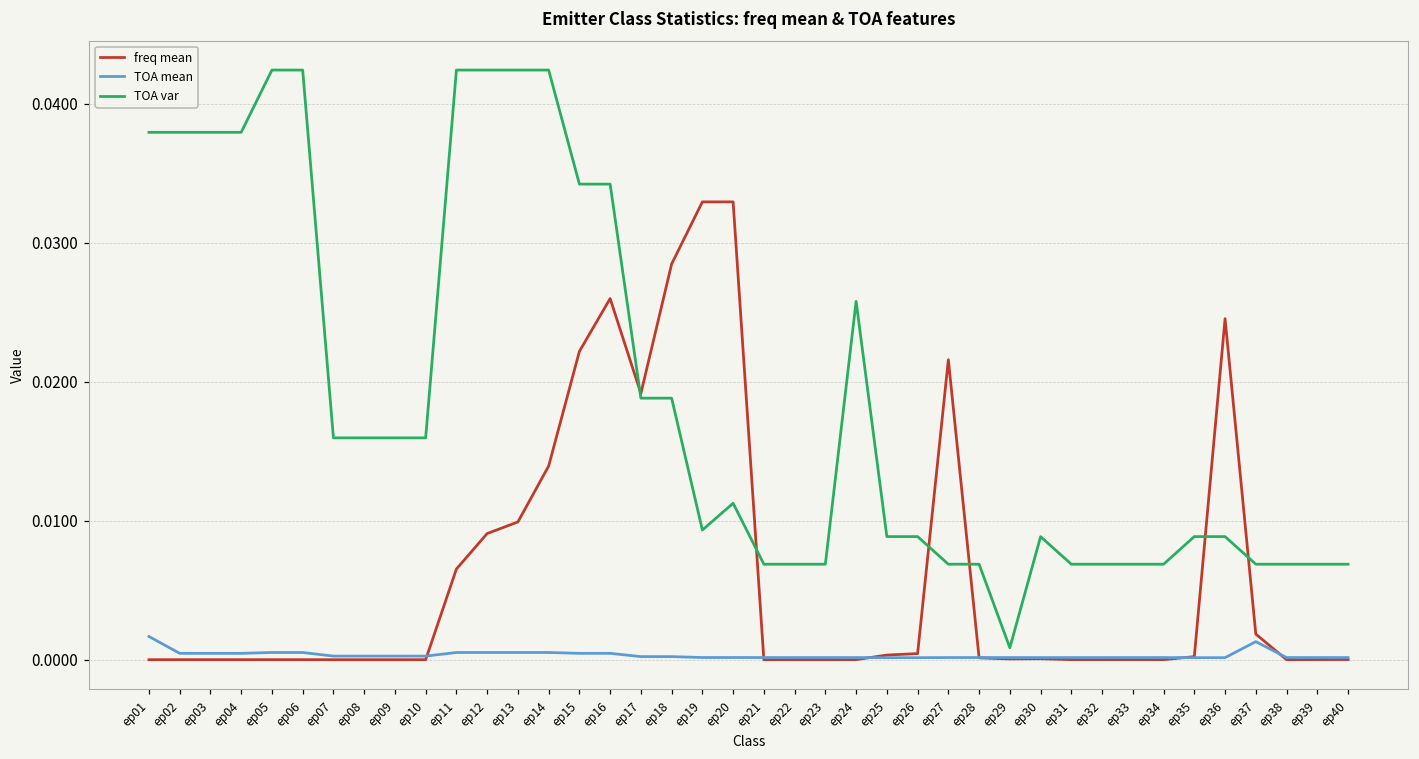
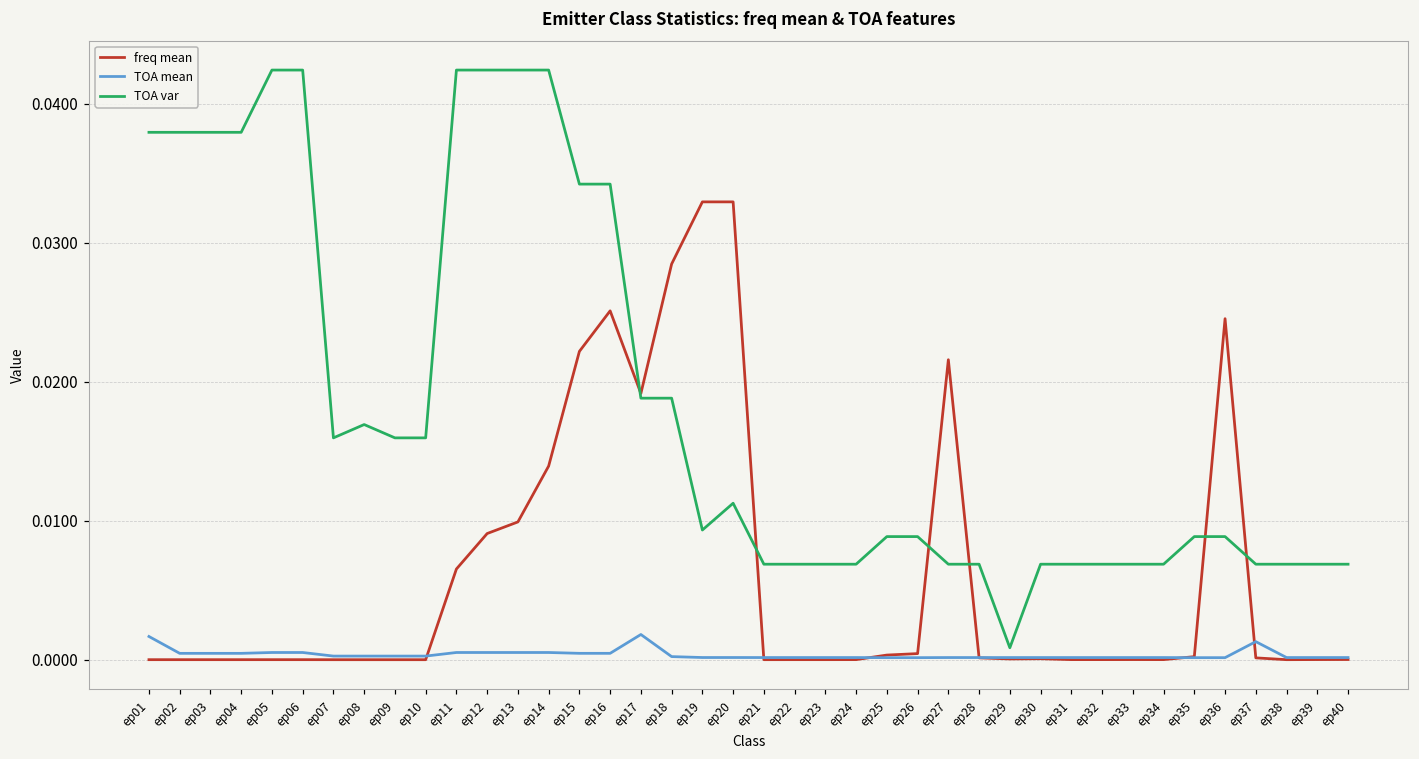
  {
    "freq mean": {
      "ep01": 0.0000,
      "ep02": 0.0000,
      "ep03": 0.0000,
      "ep04": 0.0000,
      "ep05": 0.0000,
      "ep06": 0.0000,
      "ep07": 0.0000,
      "ep08": 0.0000,
      "ep09": 0.0000,
      "ep10": 0.0000,
      "ep11": 0.0065,
      "ep12": 0.0091,
      "ep13": 0.0099,
      "ep14": 0.0139,
      "ep15": 0.0222,
-     "ep16": 0.0260,
+     "ep16": 0.0251,
      "ep17": 0.0192,
      "ep18": 0.0285,
      "ep19": 0.0329,
      "ep20": 0.0329,
      "ep26": 0.0004,
      "ep27": 0.0216,
      "ep36": 0.0245,
-     "ep37": 0.0018
+     "ep37": 0.0001
    },
    "TOA mean": {
      "ep01": 0.0017,
      "ep02": 0.0005,
      "ep03": 0.0005,
      "ep04": 0.0005,
      "ep05": 0.0005,
      "ep06": 0.0005,
      "ep07": 0.0003,
      "ep08": 0.0003,
      "ep09": 0.0003,
      "ep10": 0.0003,
      "ep11": 0.0005,
      "ep12": 0.0005,
      "ep13": 0.0005,
      "ep14": 0.0005,
      "ep15": 0.0005,
      "ep16": 0.0005,
-     "ep17": 0.0002,
+     "ep17": 0.0018,
      "ep18": 0.0002,
      "ep19": 0.0002,
      "ep20": 0.0002,
      "ep26": 0.0001,
      "ep27": 0.0002,
      "ep36": 0.0001,
      "ep37": 0.0013
    },
    "TOA var": {
      "ep01": 0.0380,
      "ep02": 0.0380,
      "ep03": 0.0380,
      "ep04": 0.0380,
      "ep05": 0.0424,
      "ep06": 0.0424,
      "ep07": 0.0160,
-     "ep08": 0.0160,
+     "ep08": 0.0169,
      "ep09": 0.0160,
      "ep10": 0.0160,
      "ep11": 0.0424,
      "ep12": 0.0424,
      "ep13": 0.0424,
      "ep14": 0.0424,
      "ep15": 0.0342,
      "ep16": 0.0342,
      "ep17": 0.0188,
      "ep18": 0.0188,
      "ep19": 0.0093,
      "ep20": 0.0113,
      "ep21": 0.0069,
      "ep22": 0.0069,
      "ep23": 0.0069,
-     "ep24": 0.0258,
+     "ep24": 0.0069,
      "ep25": 0.0089,
      "ep26": 0.0089,
      "ep27": 0.0069,
      "ep28": 0.0069,
      "ep29": 0.0009,
-     "ep30": 0.0089,
+     "ep30": 0.0069,
      "ep31": 0.0069,
      "ep32": 0.0069,
      "ep33": 0.0069,
      "ep34": 0.0069,
      "ep35": 0.0089,
      "ep36": 0.0089,
      "ep37": 0.0069,
      "ep38": 0.0069,
      "ep39": 0.0069,
      "ep40": 0.0069
    }
  }
